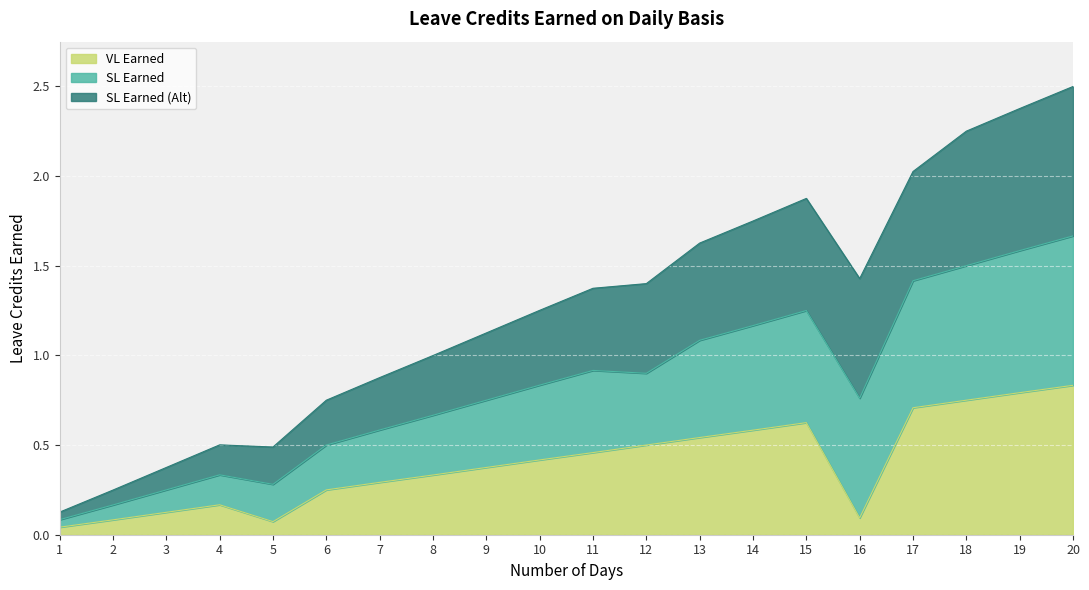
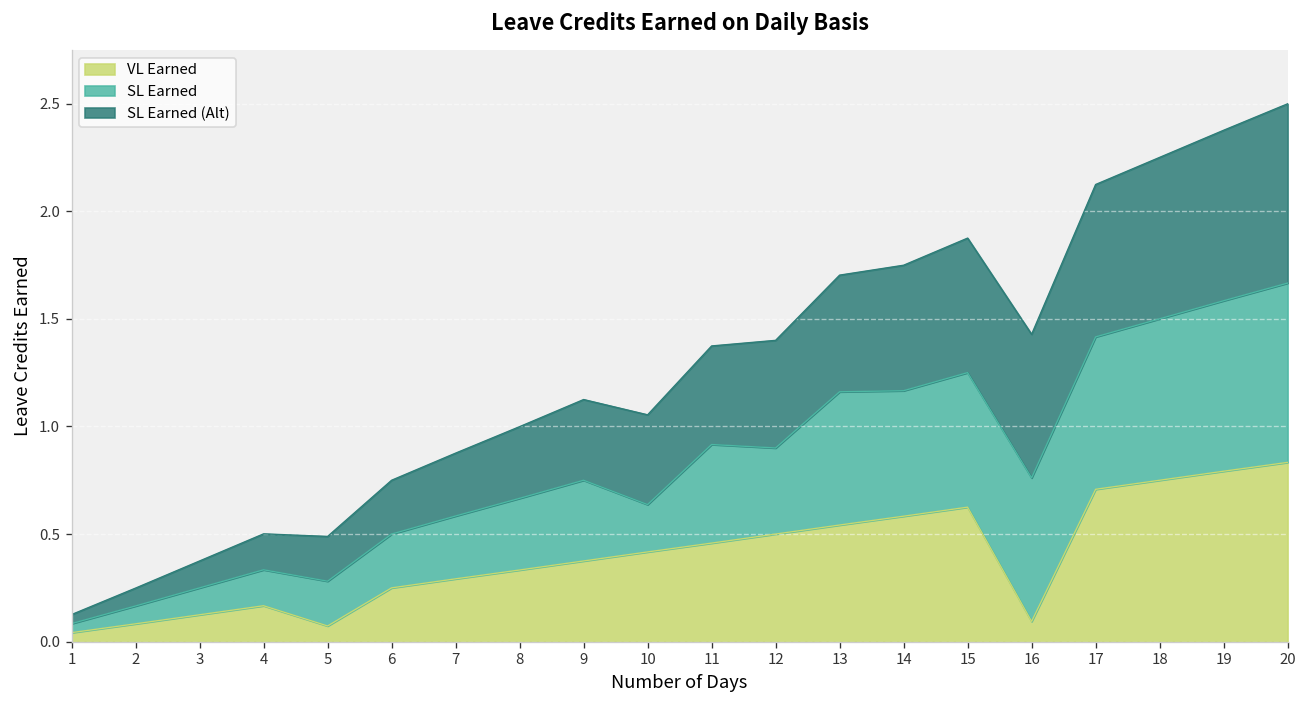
  {
    "VL Earned": {
      "1": 0.04,
      "2": 0.08,
      "3": 0.13,
      "4": 0.17,
      "5": 0.07,
      "6": 0.25,
      "7": 0.29,
      "8": 0.33,
      "9": 0.38,
      "10": 0.42,
      "11": 0.46,
      "12": 0.50,
      "13": 0.54,
      "14": 0.58,
      "15": 0.63,
      "16": 0.09,
      "17": 0.71,
      "18": 0.75,
      "19": 0.79,
      "20": 0.83
    },
    "SL Earned": {
      "1": 0.04,
      "2": 0.08,
      "3": 0.13,
      "4": 0.17,
      "5": 0.21,
      "6": 0.25,
      "7": 0.29,
      "8": 0.33,
      "9": 0.38,
-     "10": 0.42,
+     "10": 0.22,
      "11": 0.46,
      "12": 0.40,
-     "13": 0.54,
+     "13": 0.62,
      "14": 0.58,
      "15": 0.63,
      "16": 0.67,
      "17": 0.71,
      "18": 0.75,
      "19": 0.79,
      "20": 0.83
    },
    "SL Earned (Alt)": {
      "1": 0.04,
      "2": 0.08,
      "3": 0.13,
      "4": 0.17,
      "5": 0.21,
      "6": 0.25,
      "7": 0.29,
      "8": 0.33,
      "9": 0.38,
      "10": 0.42,
      "11": 0.46,
      "12": 0.50,
      "13": 0.54,
      "14": 0.58,
      "15": 0.63,
      "16": 0.67,
-     "17": 0.61,
+     "17": 0.71,
      "18": 0.75,
      "19": 0.79,
      "20": 0.83
    }
  }
